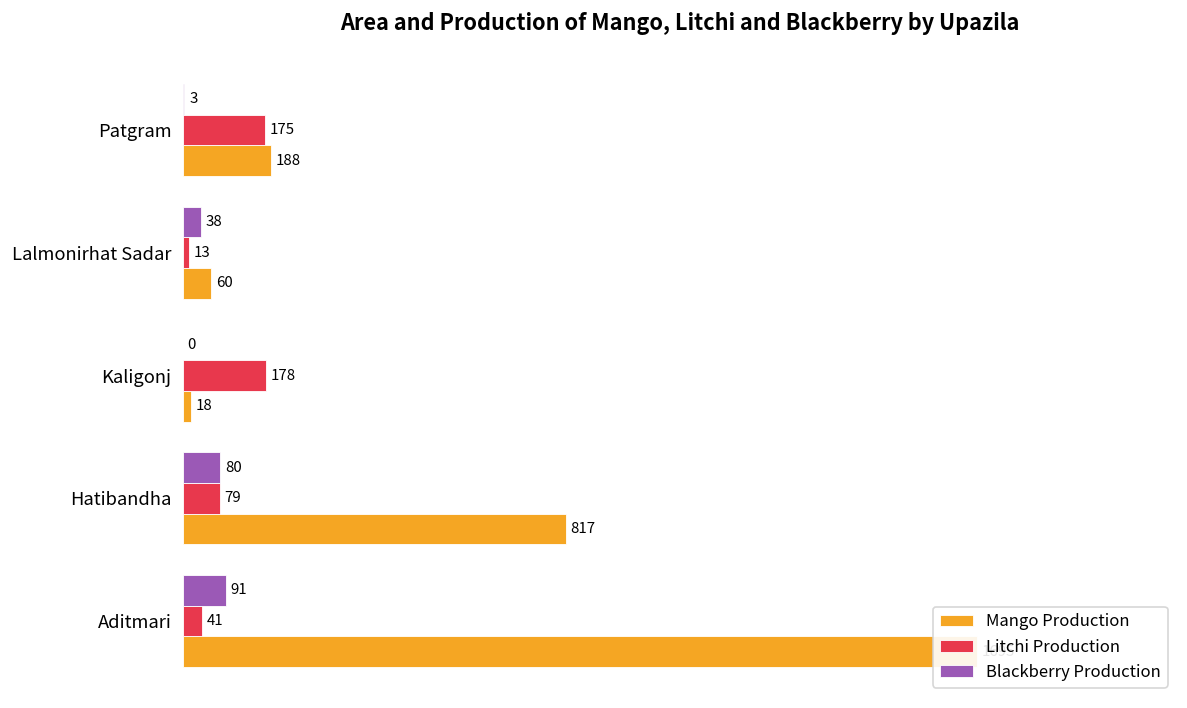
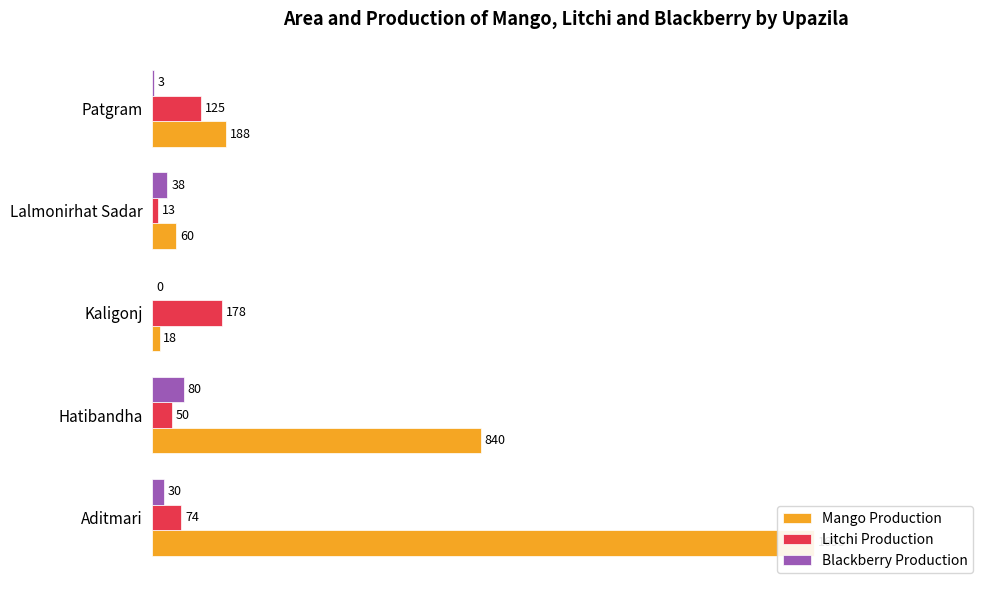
  {
    "Mango Production": {
      "Patgram": 188,
      "Lalmonirhat Sadar": 60,
      "Kaligonj": 18,
-     "Hatibandha": 817
+     "Hatibandha": 840
    },
    "Litchi Production": {
-     "Patgram": 175,
+     "Patgram": 125,
      "Lalmonirhat Sadar": 13,
      "Kaligonj": 178,
-     "Hatibandha": 79,
-     "Aditmari": 41
+     "Hatibandha": 50,
+     "Aditmari": 74
    },
    "Blackberry Production": {
      "Patgram": 3,
      "Lalmonirhat Sadar": 38,
      "Kaligonj": 0,
      "Hatibandha": 80,
-     "Aditmari": 91
+     "Aditmari": 30
    }
  }
